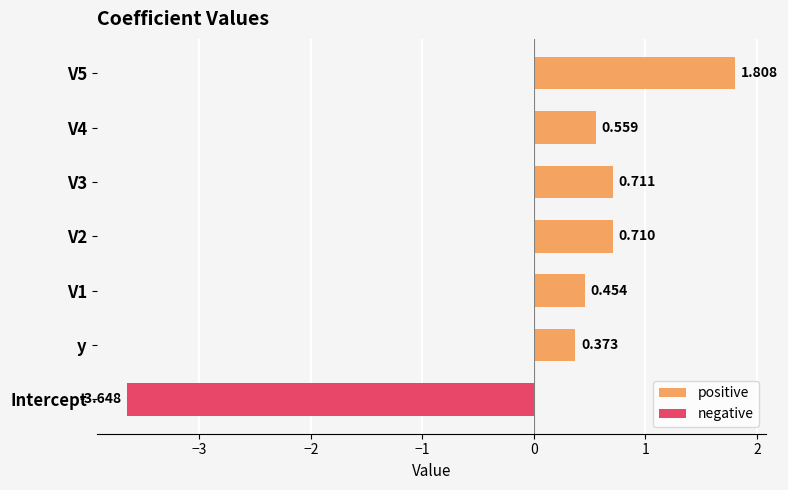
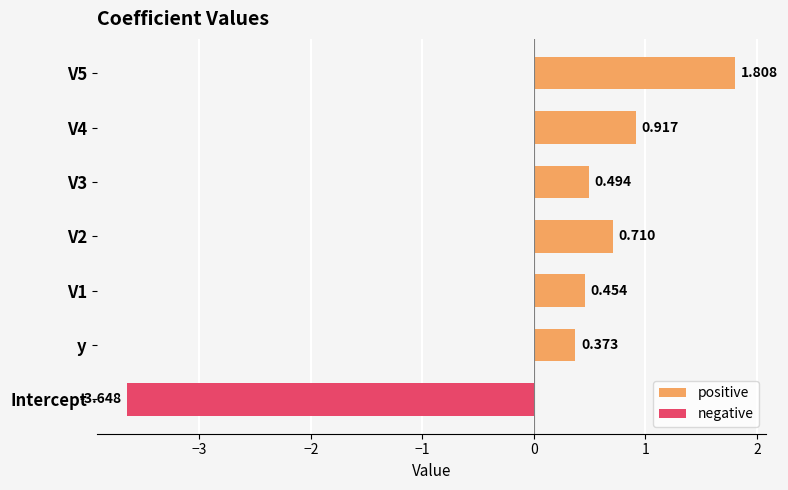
  {
    "positive": {
      "V5": 1.808,
-     "V4": 0.559,
-     "V3": 0.711,
+     "V4": 0.917,
+     "V3": 0.494,
      "V2": 0.710,
      "V1": 0.454,
      "y": 0.373
    },
    "negative": {
      "Intercept": -3.648
    }
  }
